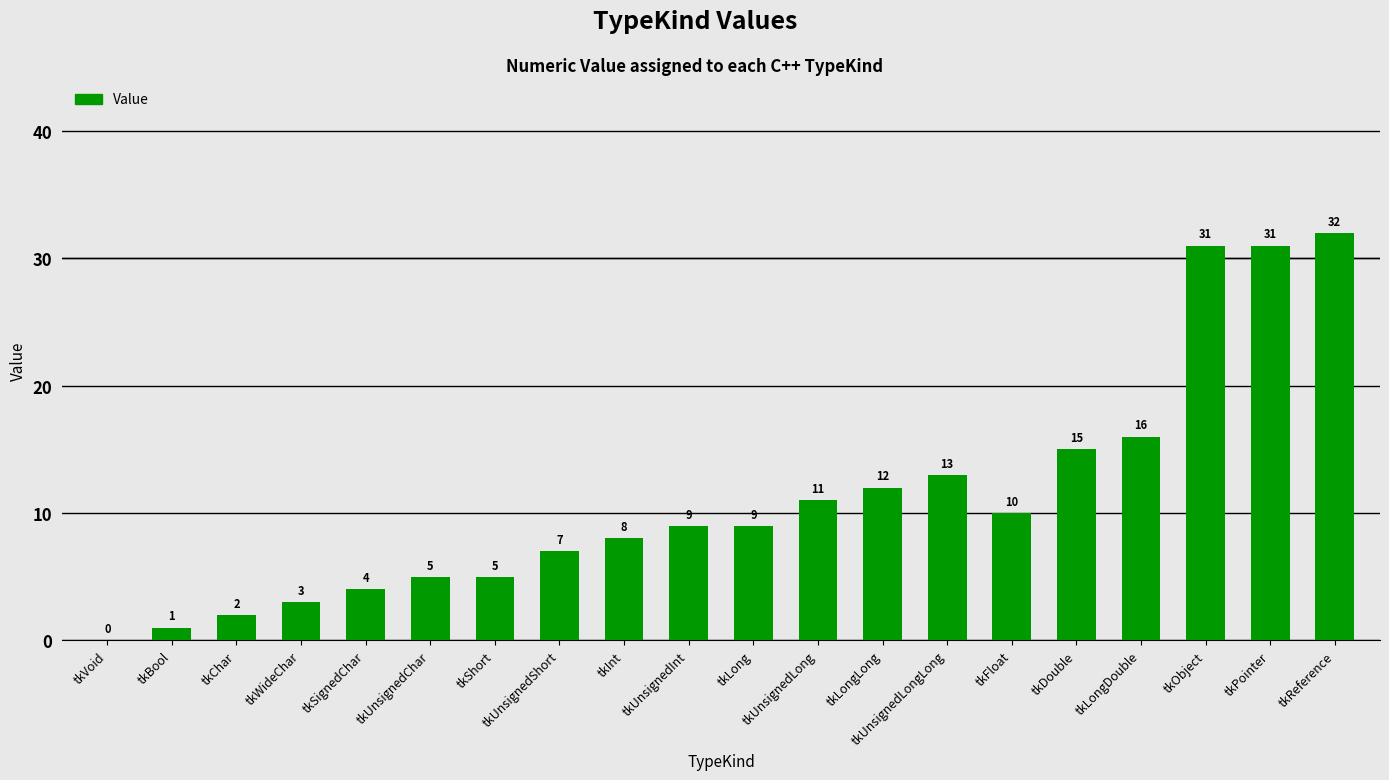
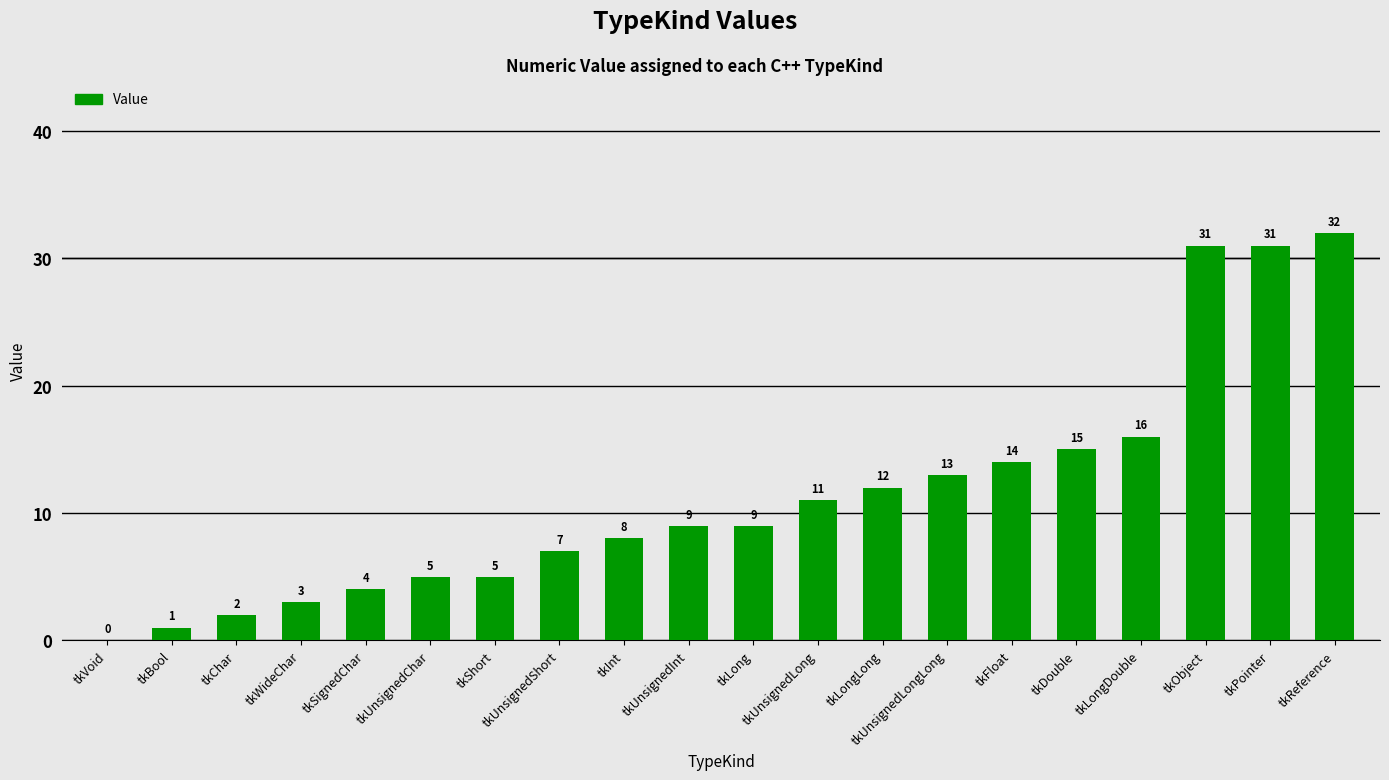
  {
    "tkVoid": 0,
    "tkBool": 1,
    "tkChar": 2,
    "tkWideChar": 3,
    "tkSignedChar": 4,
    "tkUnsignedChar": 5,
    "tkShort": 5,
    "tkUnsignedShort": 7,
    "tkInt": 8,
    "tkUnsignedInt": 9,
    "tkLong": 9,
    "tkUnsignedLong": 11,
    "tkLongLong": 12,
    "tkUnsignedLongLong": 13,
-   "tkFloat": 10,
+   "tkFloat": 14,
    "tkDouble": 15,
    "tkLongDouble": 16,
    "tkObject": 31,
    "tkPointer": 31,
    "tkReference": 32
  }
